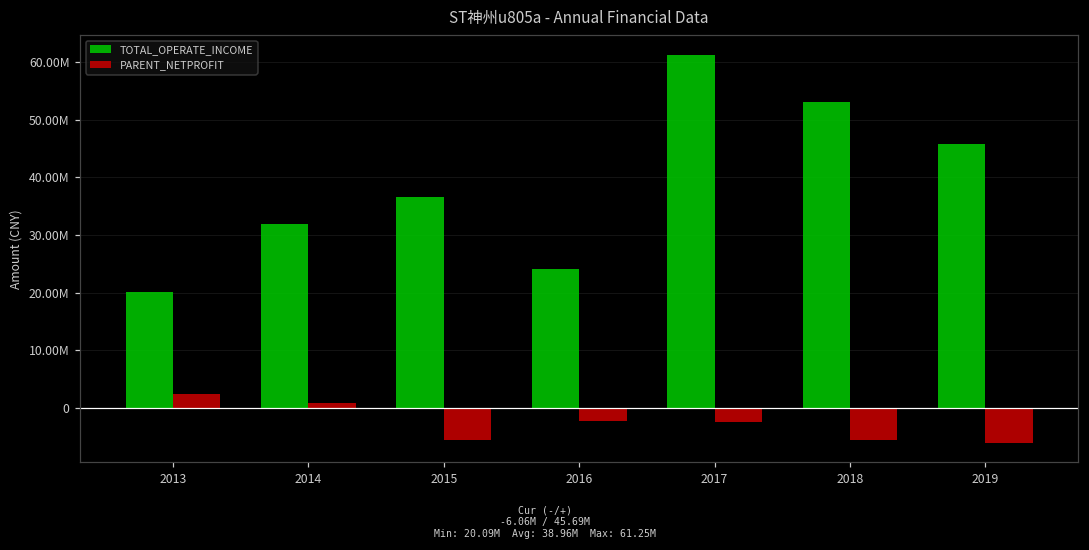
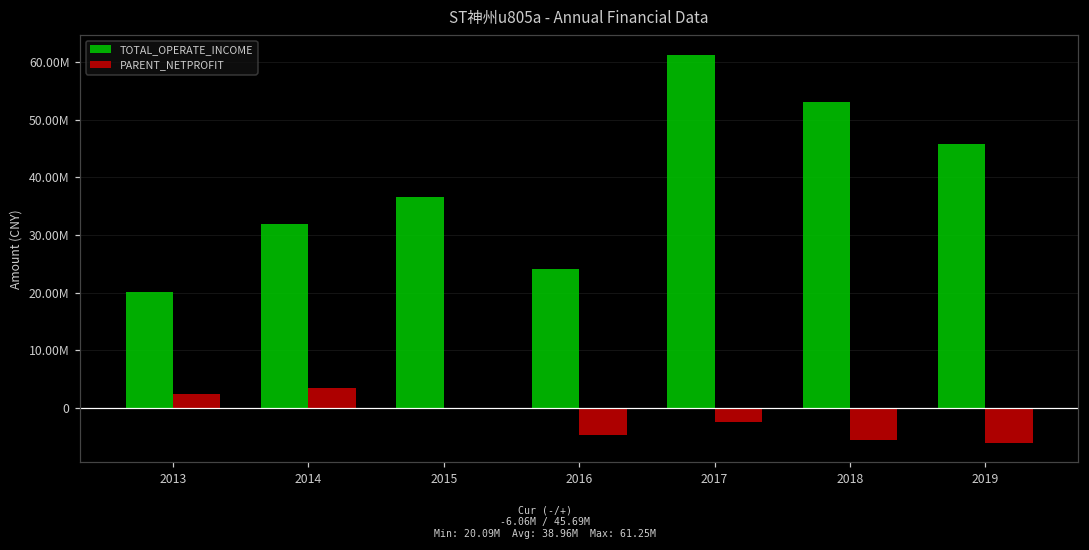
  {
    "TOTAL_OPERATE_INCOME": {
      "2013": 20000000,
      "2014": 32000000,
      "2015": 37000000,
      "2016": 24000000,
      "2017": 61000000,
      "2018": 53000000,
      "2019": 46000000
    },
    "PARENT_NETPROFIT": {
      "2013": 2000000,
-     "2014": 1000000,
-     "2015": -6000000,
-     "2016": -2000000,
+     "2014": 3000000,
+     "2015": 0,
+     "2016": -5000000,
      "2017": -2000000,
      "2018": -6000000,
      "2019": -6000000
    }
  }
